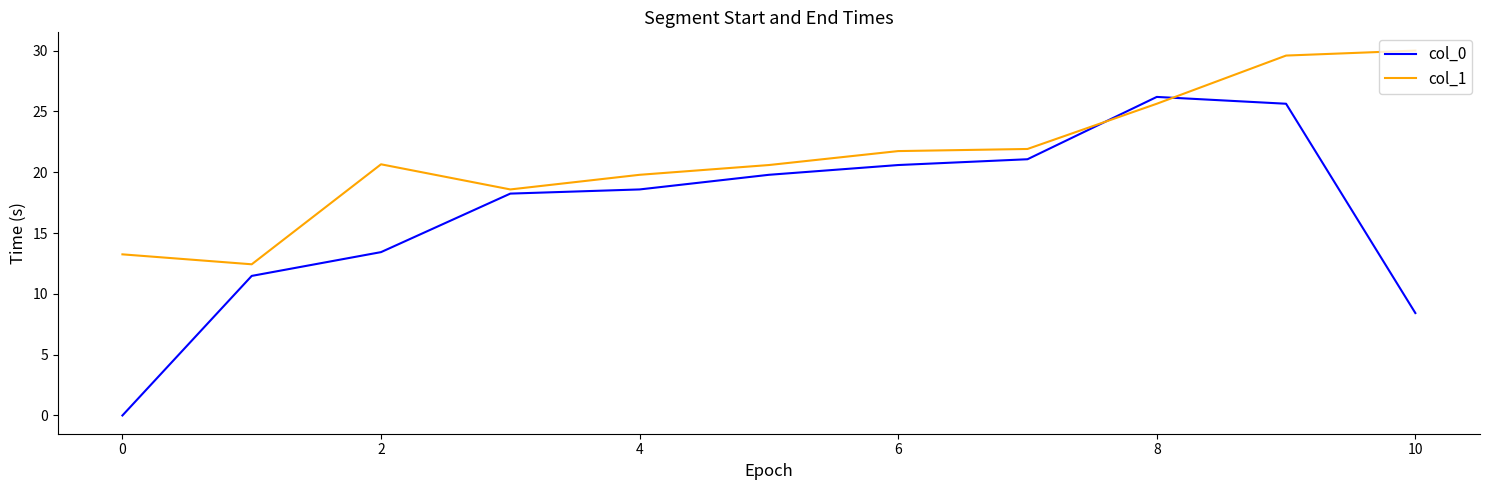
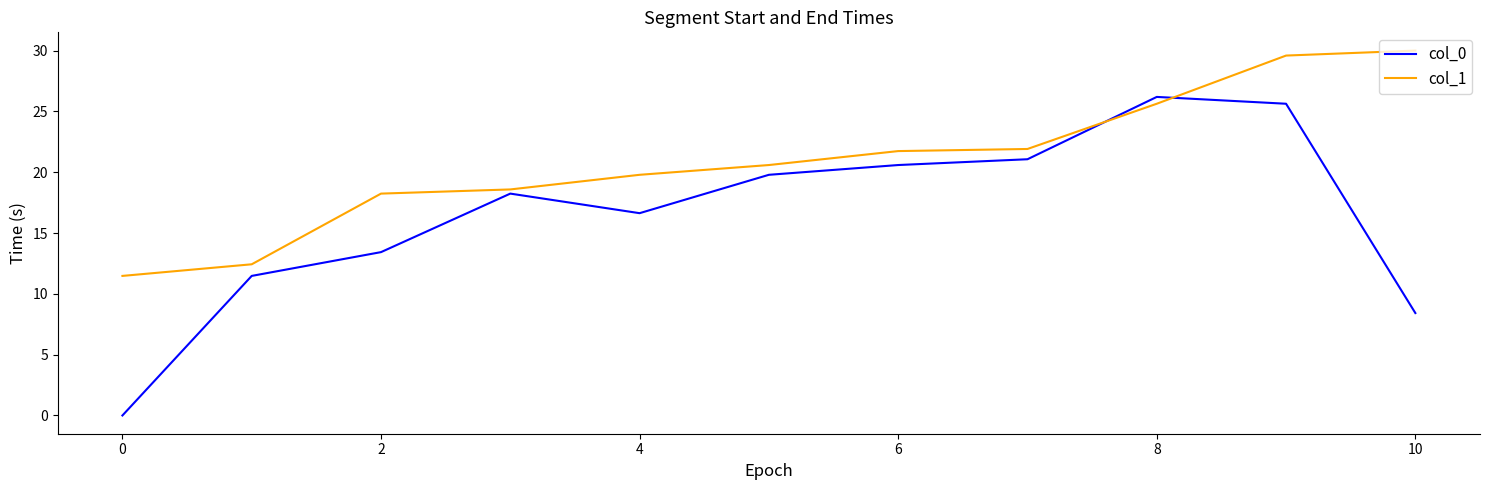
  {
    "col_0": {
      "0": 0.0,
      "2": 13.4,
-     "4": 18.6,
+     "4": 16.6,
      "6": 20.6,
      "8": 26.2,
      "10": 8.4
    },
    "col_1": {
-     "0": 13.2,
-     "2": 20.7,
+     "0": 11.5,
+     "2": 18.2,
      "4": 19.8,
      "6": 21.7,
      "8": 25.6
    }
  }
